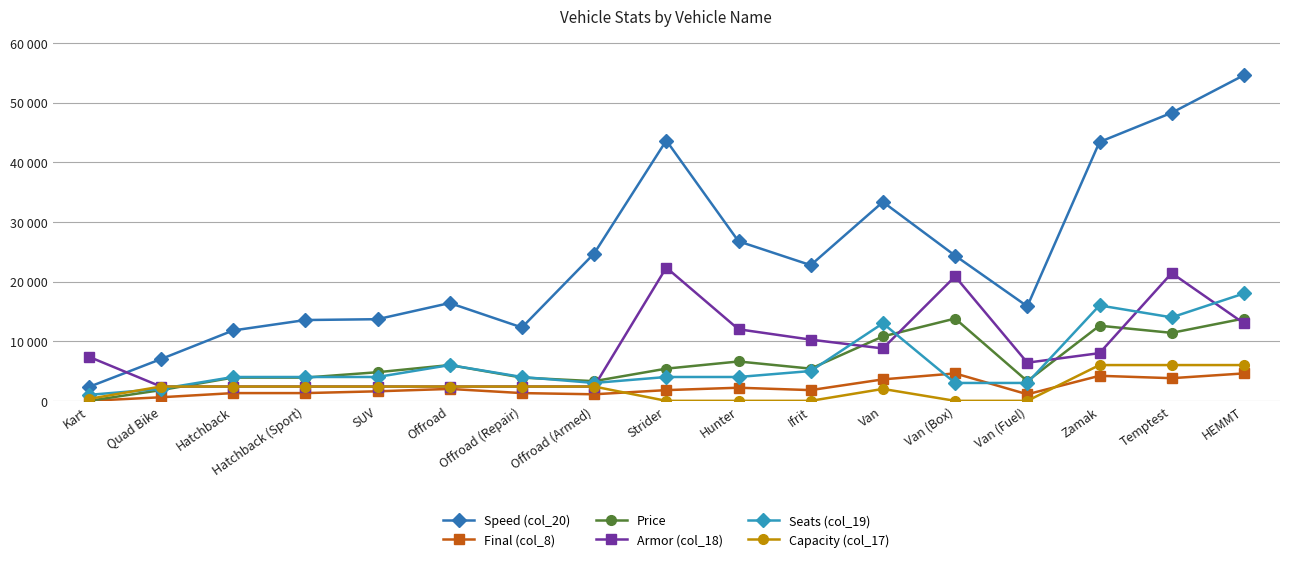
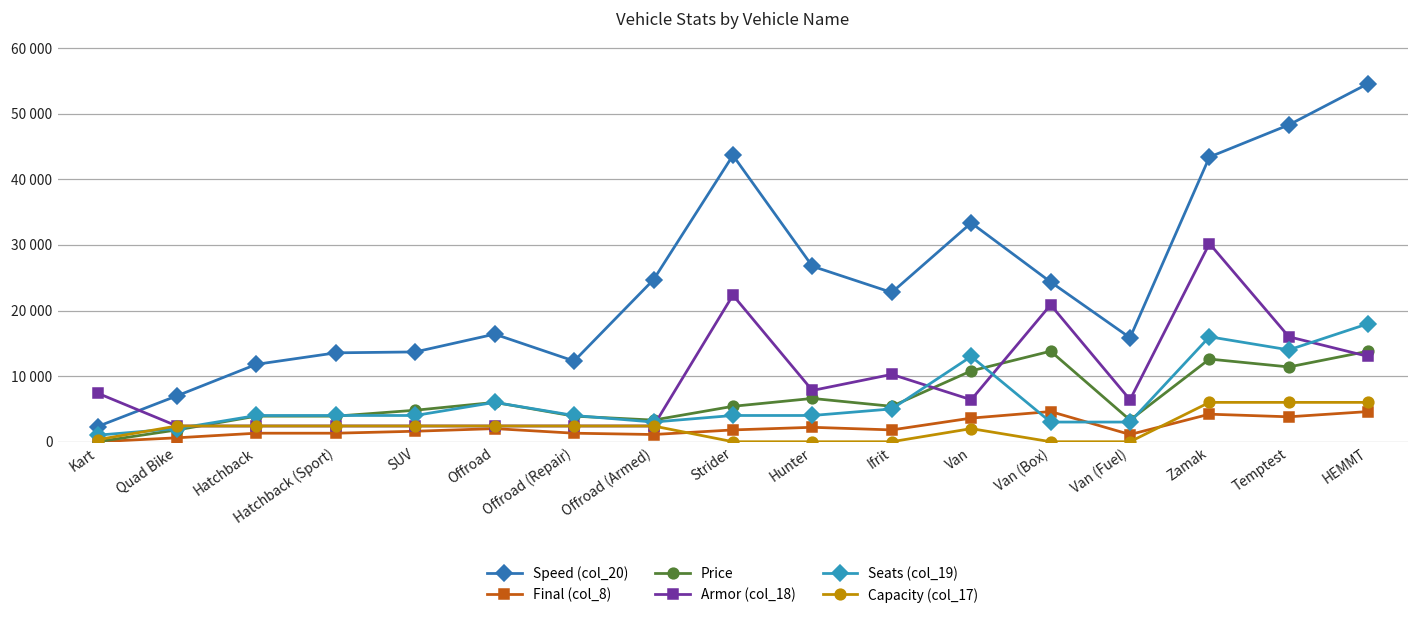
  {
    "Price": {
      "SUV": 5000,
      "Strider": 5000,
      "Hunter": 7000,
      "Van": 11000,
      "Van (Box)": 14000,
      "Zamak": 13000,
      "Temptest": 11000,
      "HEMMT": 14000
    },
    "Armor (col_18)": {
      "Kart": 7000,
      "Strider": 22000,
-     "Hunter": 12000,
+     "Hunter": 8000,
      "Ifrit": 10000,
-     "Van": 9000,
+     "Van": 6000,
      "Van (Box)": 21000,
      "Van (Fuel)": 6000,
-     "Zamak": 8000,
-     "Temptest": 21000,
+     "Zamak": 30000,
+     "Temptest": 16000,
      "HEMMT": 13000
    }
  }
